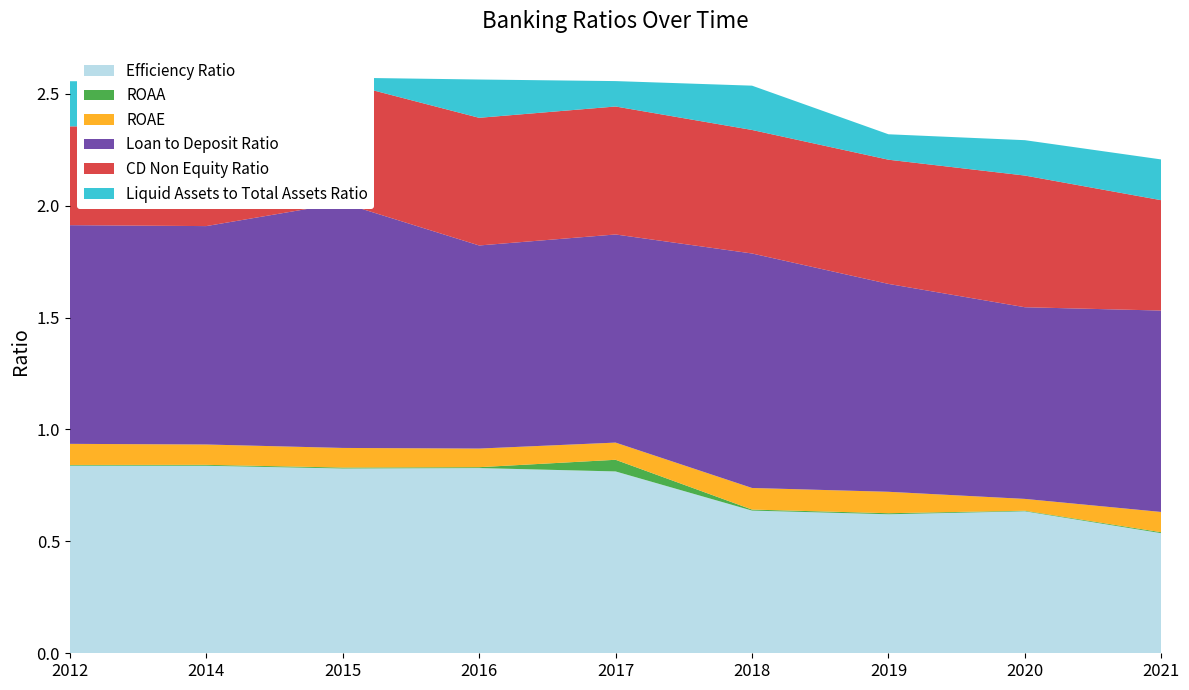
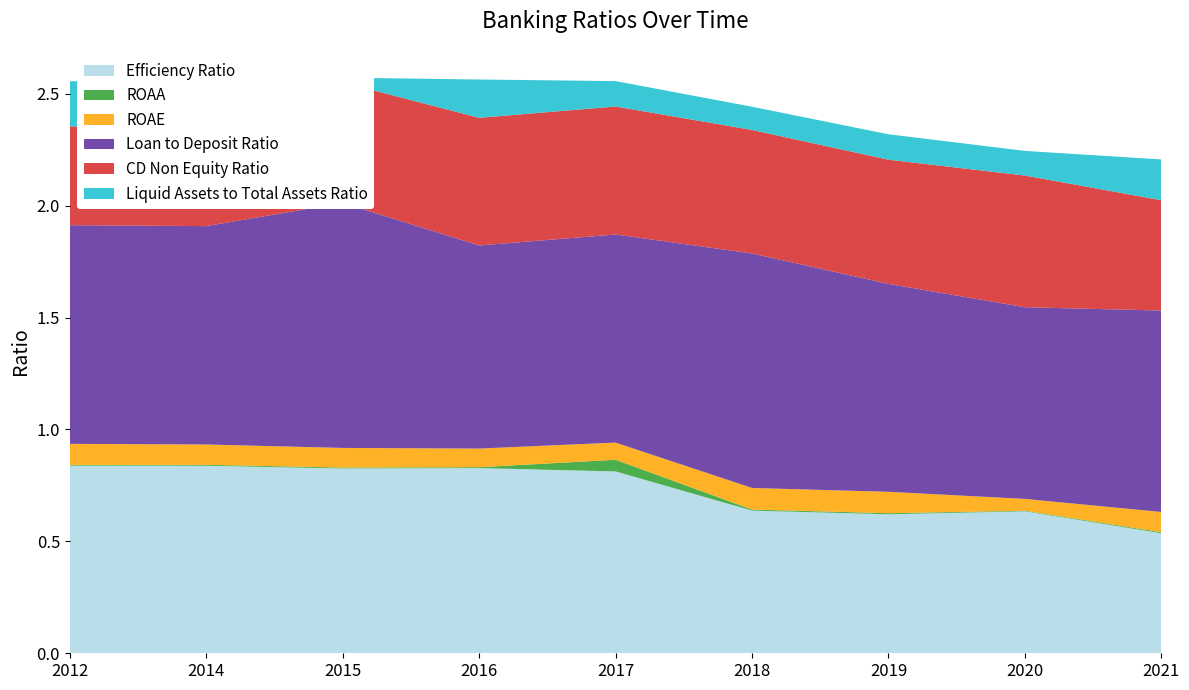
  {
    "Efficiency Ratio": {
      "2017": 0.81
    },
    "ROAA": {
      "2017": 0.05
    },
    "ROAE": {
      "2012": 0.09,
      "2014": 0.09,
      "2015": 0.09,
      "2016": 0.08,
      "2017": 0.08,
      "2018": 0.10,
      "2019": 0.10,
      "2020": 0.05,
      "2021": 0.09
    },
    "Loan to Deposit Ratio": {
      "2012": 0.98,
      "2014": 0.98,
      "2016": 0.91,
      "2017": 0.93,
      "2018": 1.05,
      "2019": 0.93,
      "2020": 0.86,
      "2021": 0.90
    },
    "CD Non Equity Ratio": {
      "2012": 0.44,
      "2016": 0.57,
      "2017": 0.57,
      "2018": 0.55,
      "2019": 0.55,
      "2020": 0.59,
      "2021": 0.49
    },
    "Liquid Assets to Total Assets Ratio": {
      "2012": 0.20,
      "2016": 0.17,
      "2017": 0.11,
-     "2018": 0.20,
+     "2018": 0.10,
      "2019": 0.11,
-     "2020": 0.16,
+     "2020": 0.11,
      "2021": 0.18
    }
  }
